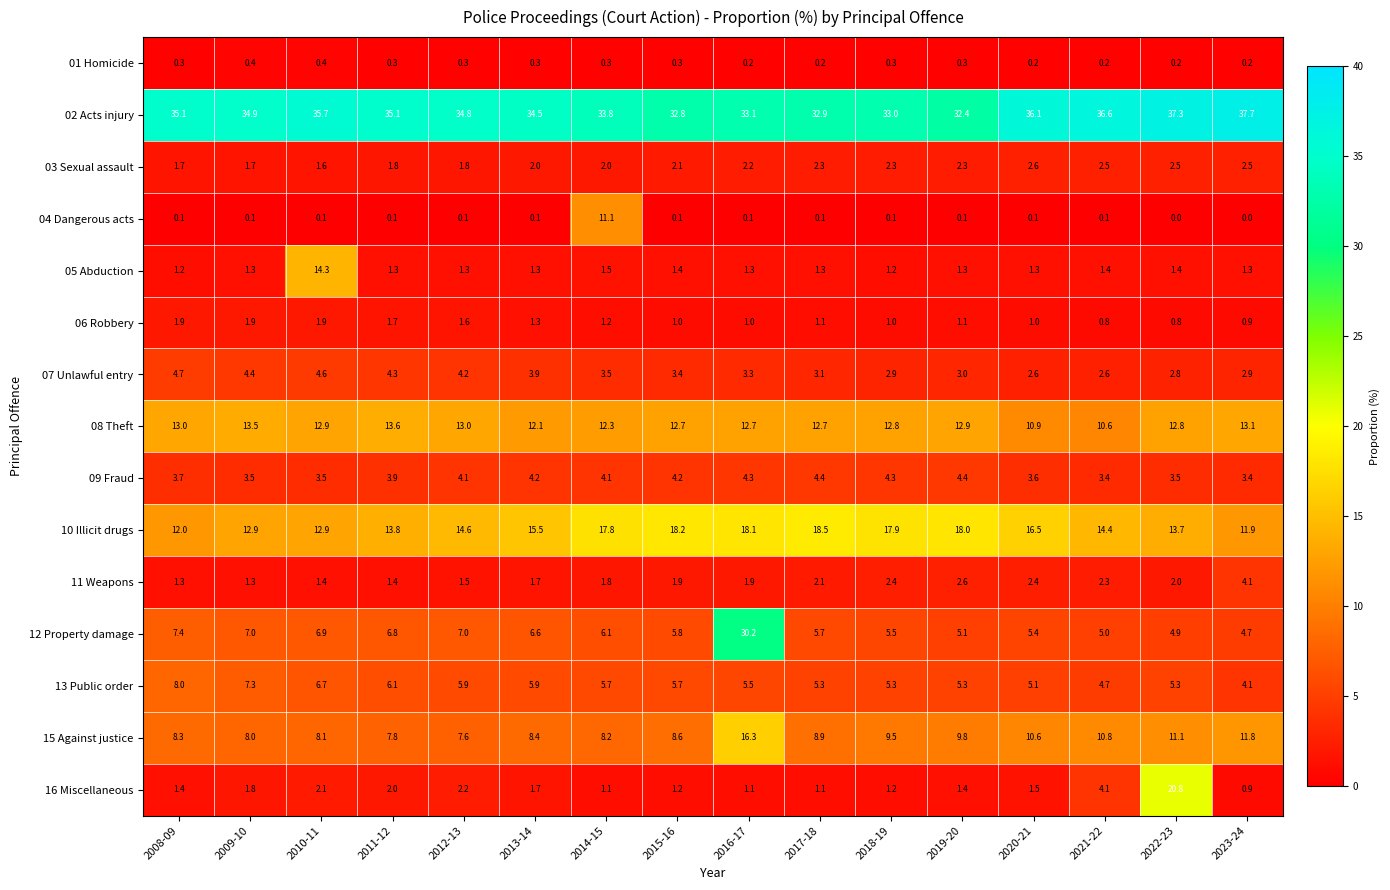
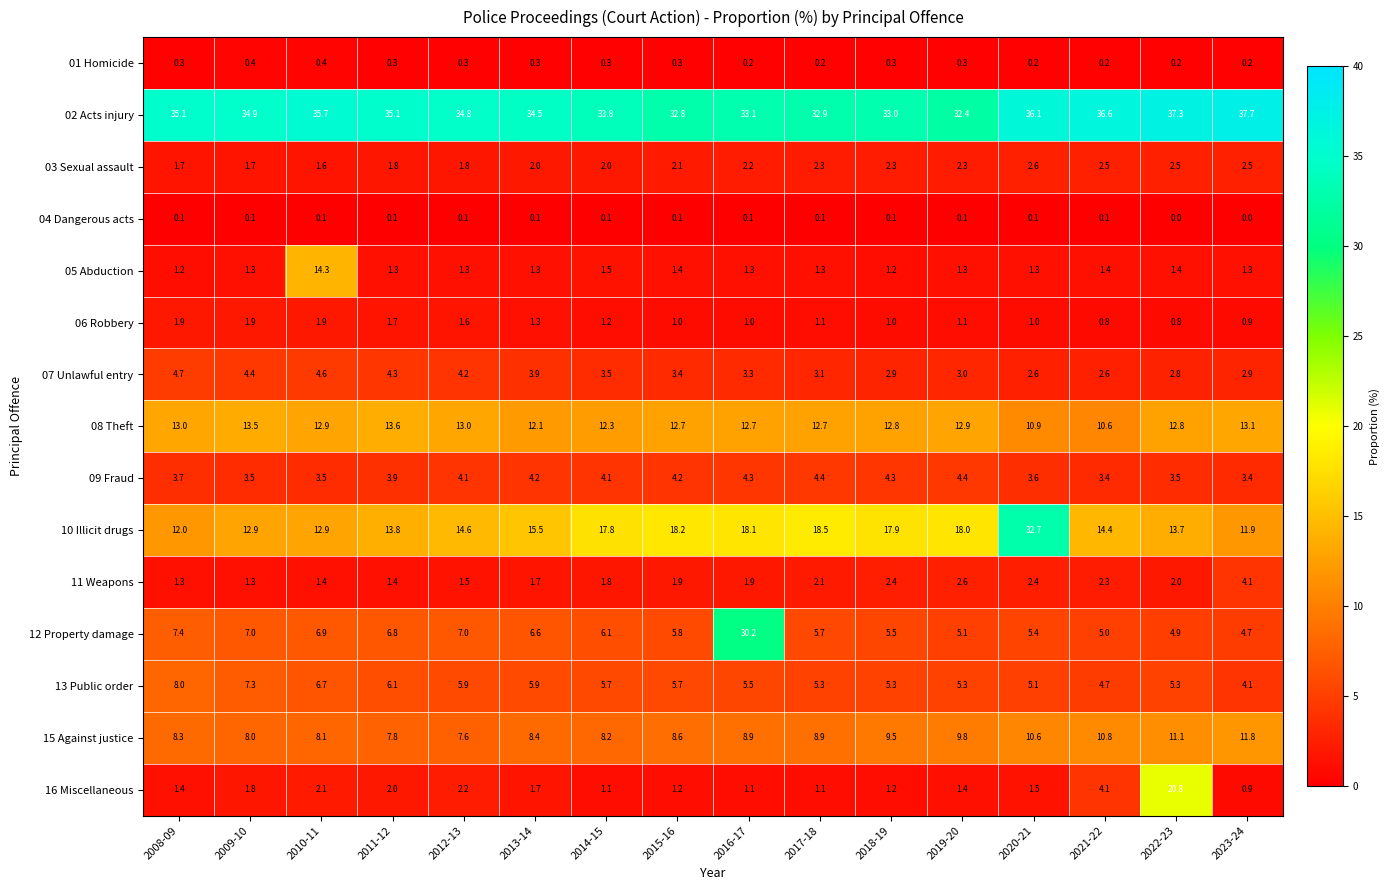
  {
    "04 Dangerous acts": {
      "2008-09": 0.1,
      "2009-10": 0.1,
      "2010-11": 0.1,
      "2011-12": 0.1,
      "2012-13": 0.1,
      "2013-14": 0.1,
-     "2014-15": 11.1,
+     "2014-15": 0.1,
      "2015-16": 0.1,
      "2016-17": 0.1,
      "2017-18": 0.1,
      "2018-19": 0.1,
      "2019-20": 0.1,
      "2020-21": 0.1,
      "2021-22": 0.1,
      "2022-23": 0.0,
      "2023-24": 0.0
    },
    "10 Illicit drugs": {
      "2008-09": 12.0,
      "2009-10": 12.9,
      "2010-11": 12.9,
      "2011-12": 13.8,
      "2012-13": 14.6,
      "2013-14": 15.5,
      "2014-15": 17.8,
      "2015-16": 18.2,
      "2016-17": 18.1,
      "2017-18": 18.5,
      "2018-19": 17.9,
      "2019-20": 18.0,
-     "2020-21": 16.5,
+     "2020-21": 32.7,
      "2021-22": 14.4,
      "2022-23": 13.7,
      "2023-24": 11.9
    },
    "15 Against justice": {
      "2008-09": 8.3,
      "2009-10": 8.0,
      "2010-11": 8.1,
      "2011-12": 7.8,
      "2012-13": 7.6,
      "2013-14": 8.4,
      "2014-15": 8.2,
      "2015-16": 8.6,
-     "2016-17": 16.3,
+     "2016-17": 8.9,
      "2017-18": 8.9,
      "2018-19": 9.5,
      "2019-20": 9.8,
      "2020-21": 10.6,
      "2021-22": 10.8,
      "2022-23": 11.1,
      "2023-24": 11.8
    }
  }
